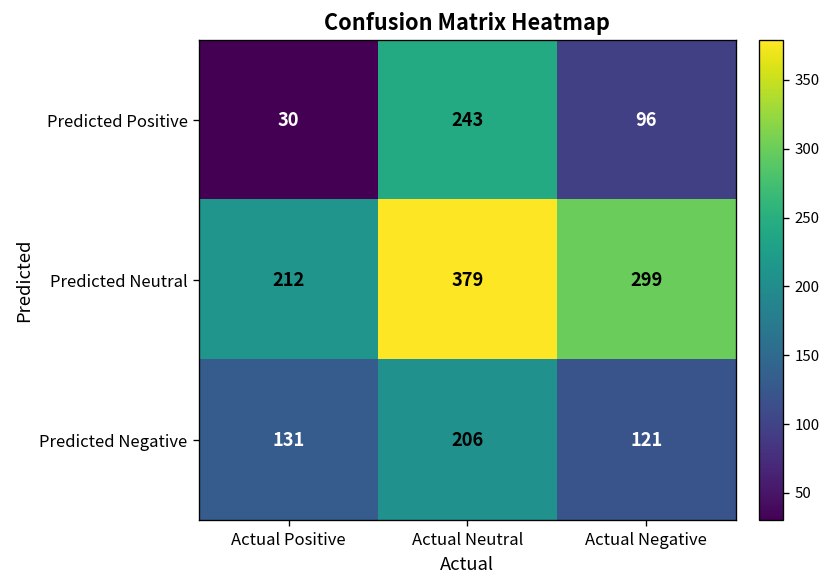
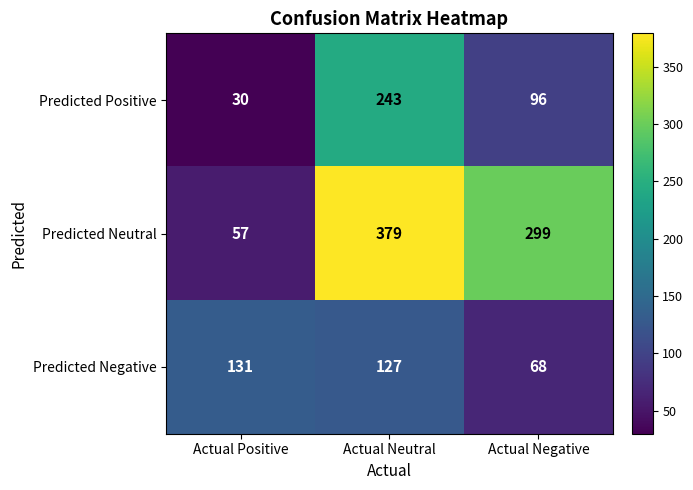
  {
    "Predicted Positive": {
      "Actual Positive": 30,
      "Actual Neutral": 243,
      "Actual Negative": 96
    },
    "Predicted Neutral": {
-     "Actual Positive": 212,
+     "Actual Positive": 57,
      "Actual Neutral": 379,
      "Actual Negative": 299
    },
    "Predicted Negative": {
      "Actual Positive": 131,
-     "Actual Neutral": 206,
-     "Actual Negative": 121
+     "Actual Neutral": 127,
+     "Actual Negative": 68
    }
  }
